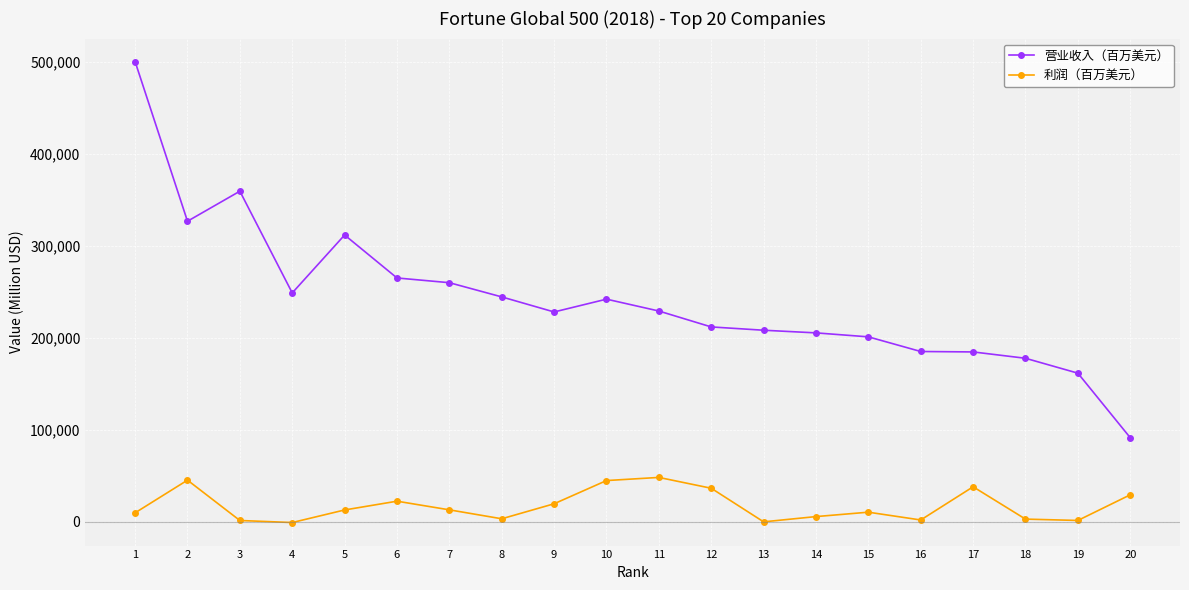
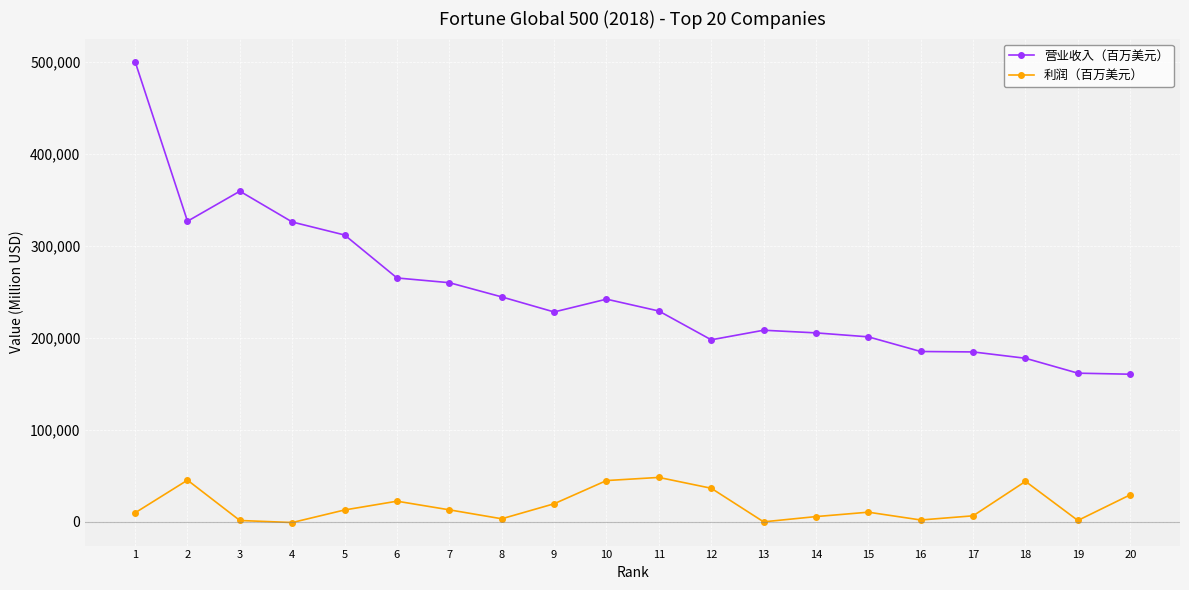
  {
    "营业收入（百万美元）": {
      "1": "500,000",
      "2": "330,000",
      "3": "360,000",
-     "4": "250,000",
+     "4": "330,000",
      "5": "310,000",
      "6": "270,000",
      "7": "260,000",
      "8": "240,000",
      "9": "230,000",
      "10": "240,000",
      "11": "230,000",
-     "12": "210,000",
+     "12": "200,000",
      "13": "210,000",
      "14": "210,000",
      "15": "200,000",
      "16": "190,000",
      "17": "180,000",
      "18": "180,000",
      "19": "160,000",
-     "20": "90,000"
+     "20": "160,000"
    },
    "利润（百万美元）": {
      "1": "10,000",
      "2": "50,000",
      "3": "0",
      "4": "0",
      "5": "10,000",
      "6": "20,000",
      "7": "10,000",
      "8": "0",
      "9": "20,000",
      "10": "40,000",
      "11": "50,000",
      "12": "40,000",
      "13": "0",
      "14": "10,000",
      "15": "10,000",
      "16": "0",
-     "17": "40,000",
-     "18": "0",
+     "17": "10,000",
+     "18": "40,000",
      "19": "0",
      "20": "30,000"
    }
  }
